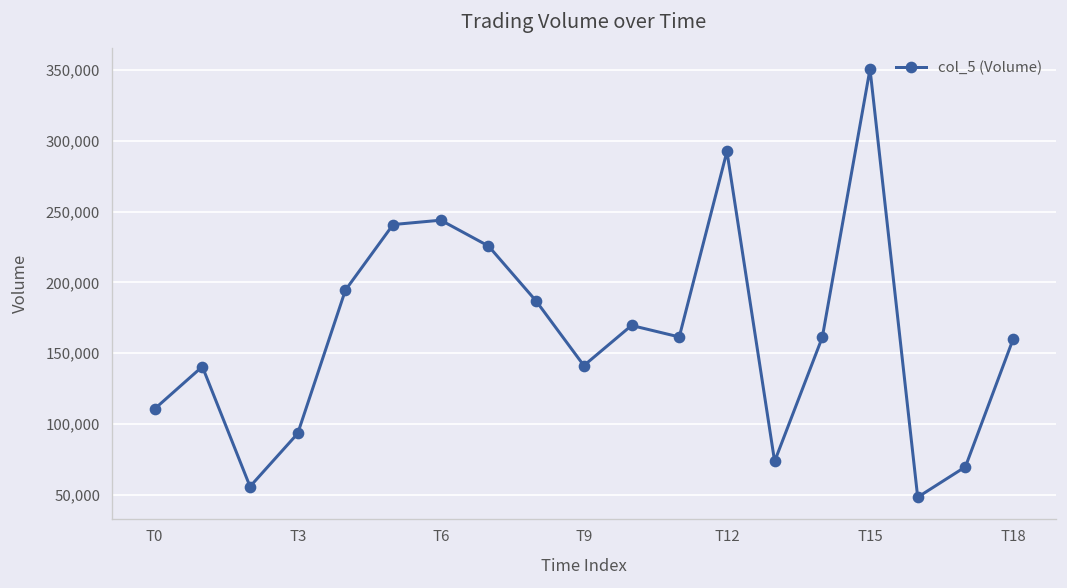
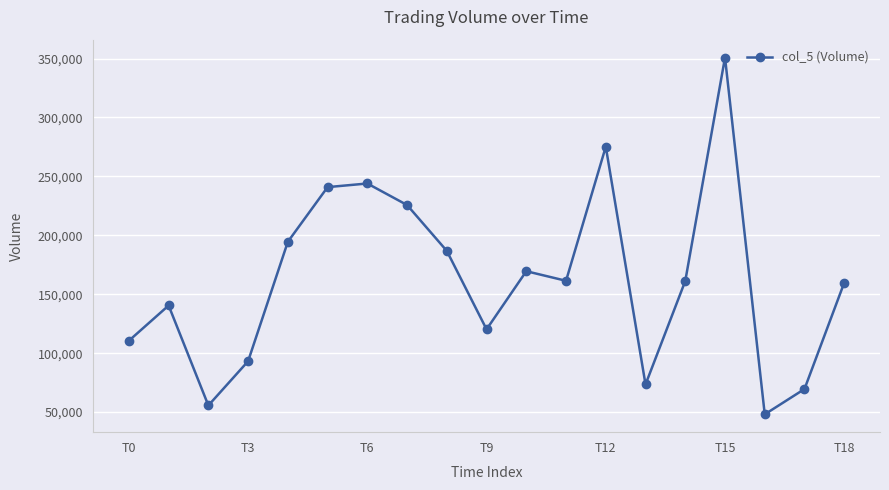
  {
    "T0": "111,000",
    "T3": "93,000",
    "T6": "244,000",
-   "T9": "141,000",
-   "T12": "293,000",
+   "T9": "120,000",
+   "T12": "275,000",
    "T15": "351,000",
    "T18": "160,000"
  }
